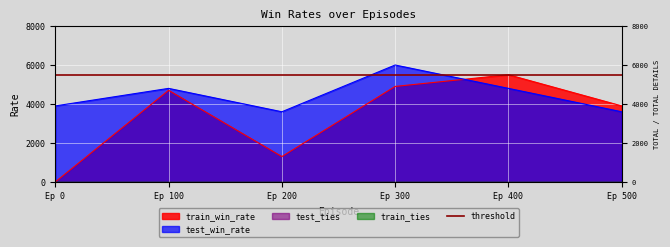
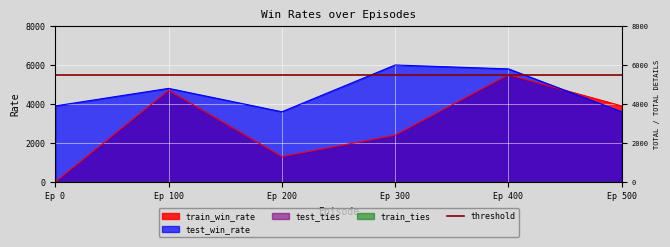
  {
    "train_win_rate": {
      "Ep 200": 1300,
-     "Ep 300": 4900,
+     "Ep 300": 2400,
      "Ep 400": 5500,
      "Ep 500": 3900
    },
    "test_win_rate": {
      "Ep 0": 3900,
      "Ep 200": 3600,
      "Ep 300": 6000,
-     "Ep 400": 4800,
+     "Ep 400": 5800,
      "Ep 500": 3600
    },
    "train_ties": {
      "Ep 100": 0,
      "Ep 200": 0,
      "Ep 300": 0,
      "Ep 400": 0,
      "Ep 500": 0
    }
  }
